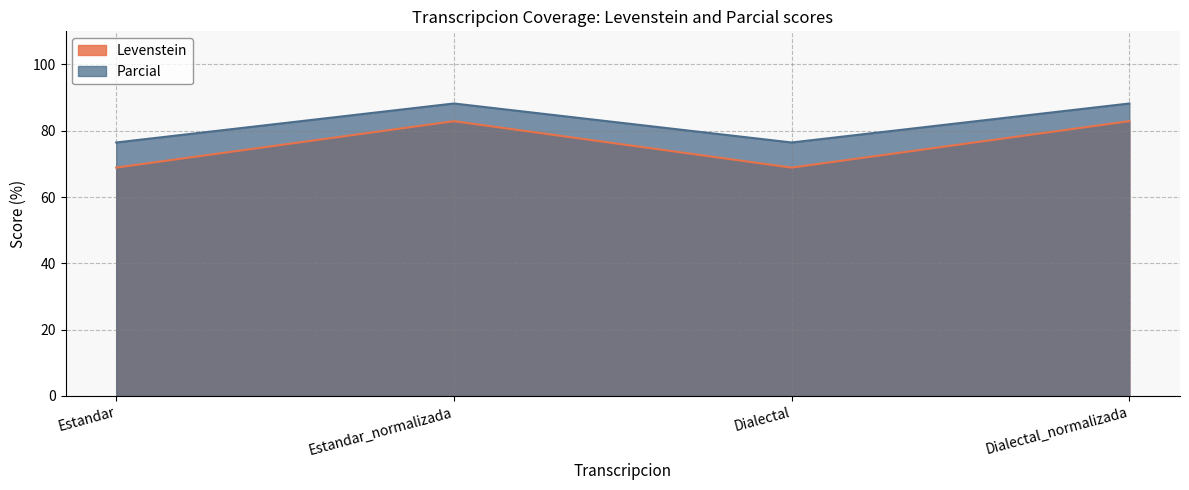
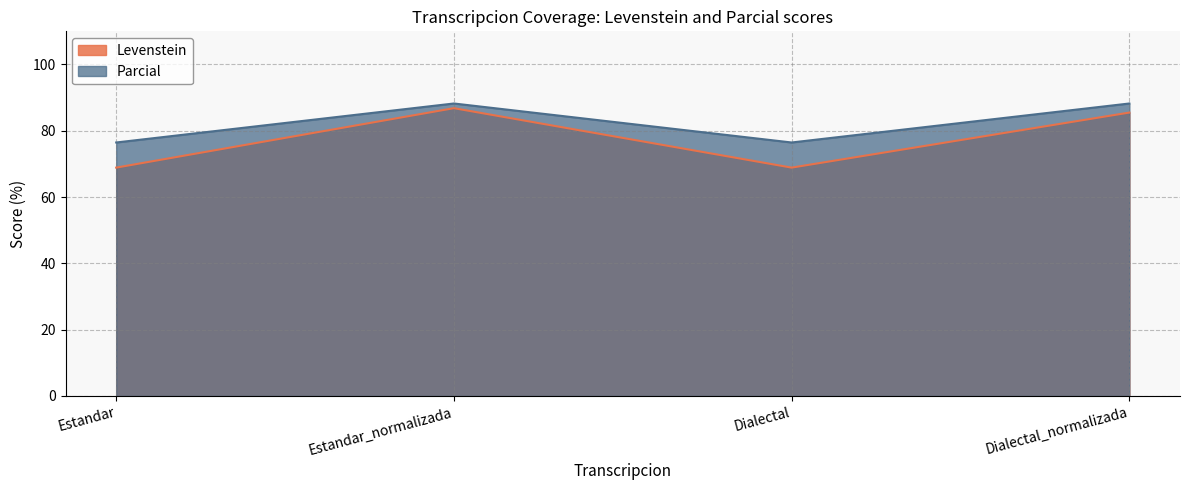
  {
    "Levenstein": {
      "Estandar": 69,
-     "Estandar_normalizada": 83,
+     "Estandar_normalizada": 87,
      "Dialectal": 69,
-     "Dialectal_normalizada": 83
+     "Dialectal_normalizada": 85
    },
    "Parcial": {
      "Estandar": 76,
      "Estandar_normalizada": 88,
      "Dialectal": 76,
      "Dialectal_normalizada": 88
    }
  }
